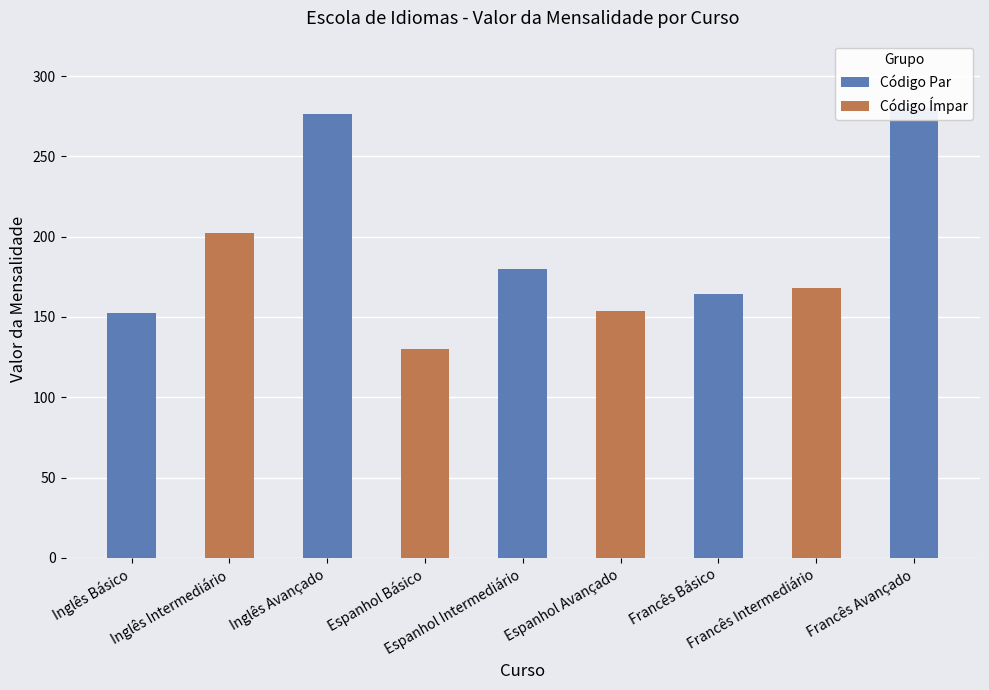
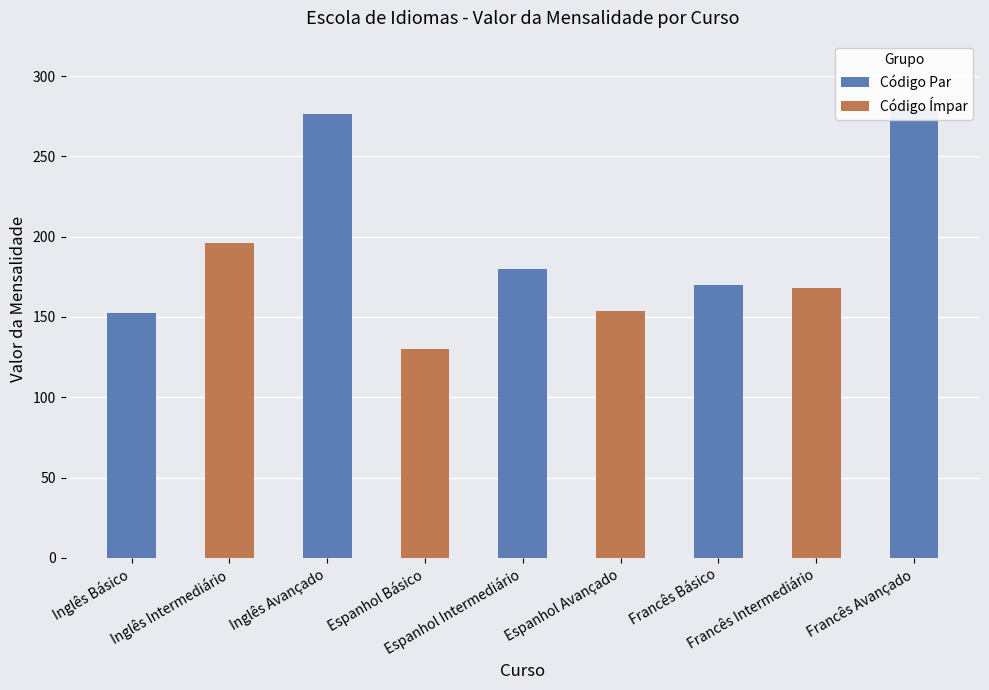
  {
    "Código Par": {
      "Inglês Básico": 152,
      "Inglês Avançado": 276,
      "Espanhol Intermediário": 180,
-     "Francês Básico": 164
+     "Francês Básico": 170
    },
    "Código Ímpar": {
-     "Inglês Intermediário": 202,
+     "Inglês Intermediário": 196,
      "Espanhol Básico": 130,
      "Espanhol Avançado": 154,
      "Francês Intermediário": 168
    }
  }
